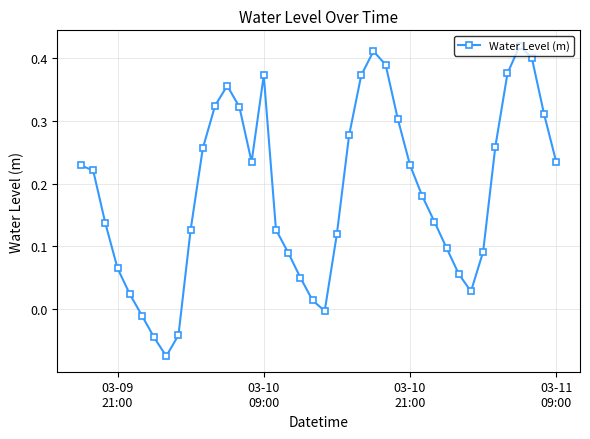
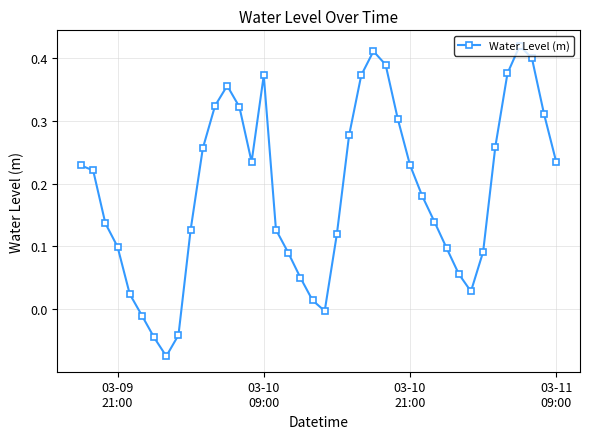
  {
-   "03-09 21:00": 0.07,
+   "03-09 21:00": 0.10,
    "03-10 09:00": 0.37,
    "03-10 21:00": 0.23,
    "03-11 09:00": 0.23
  }
